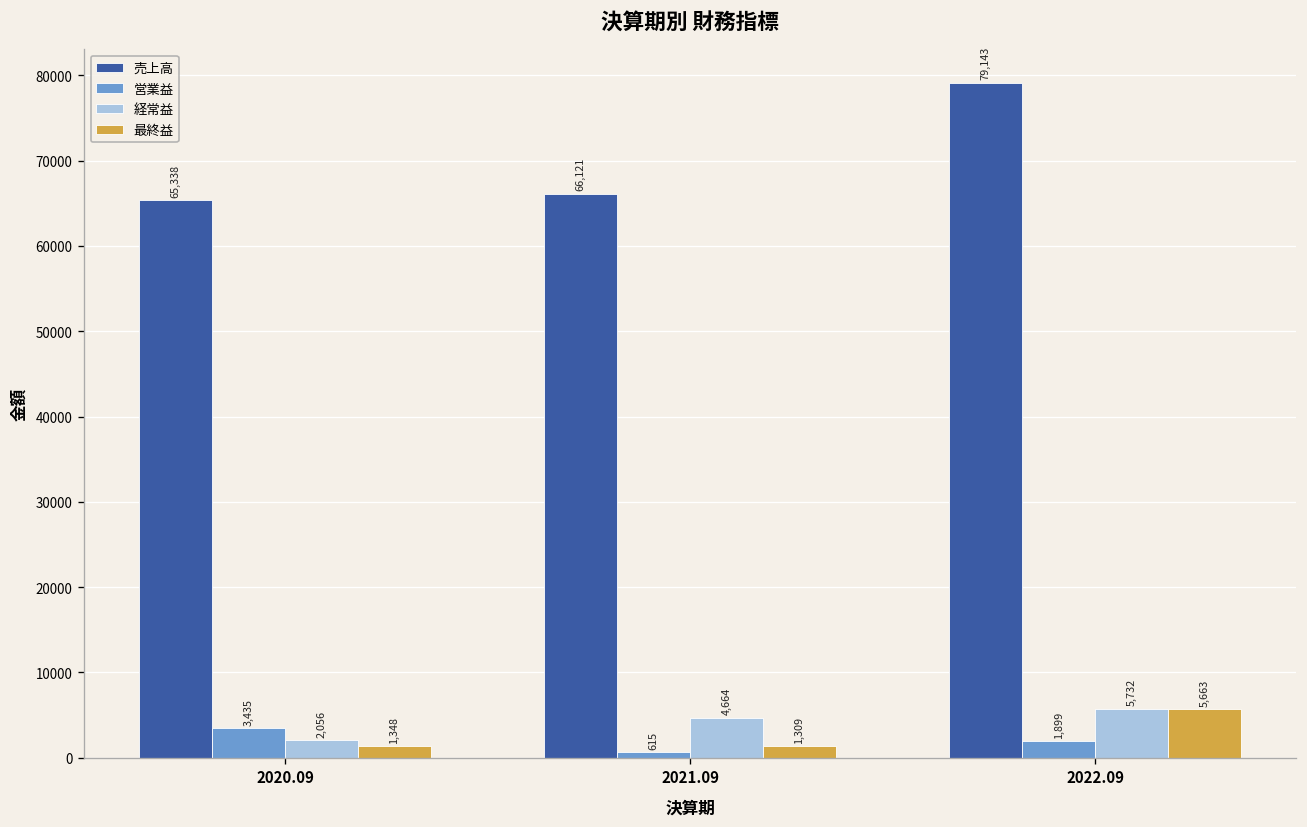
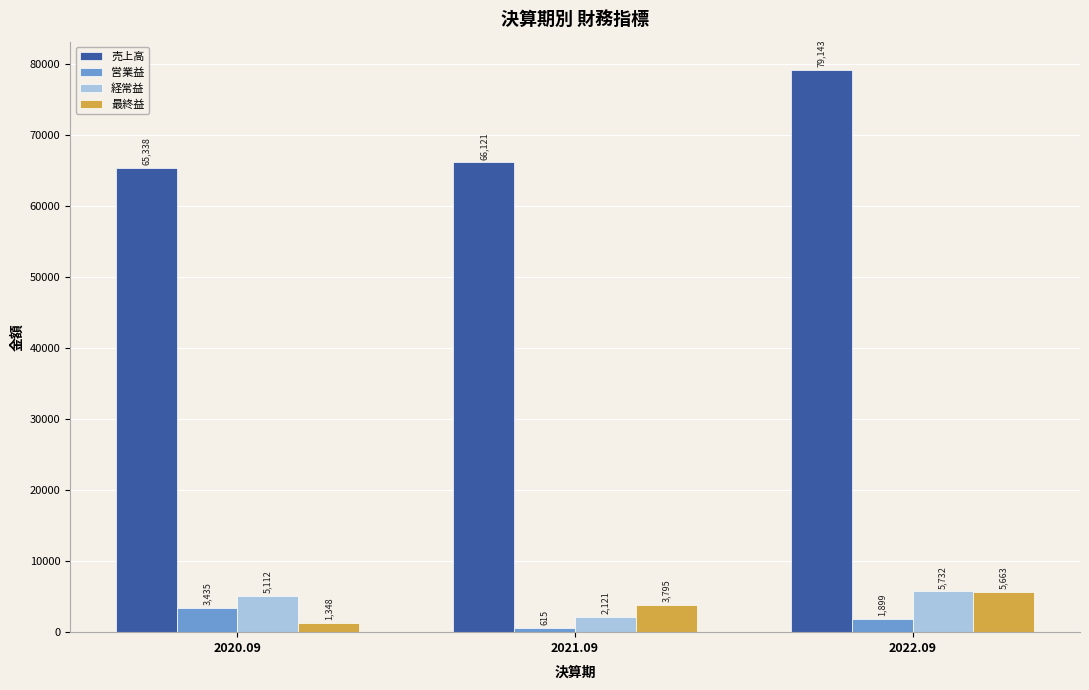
  {
    "売上高": {
      "2020.09": "65,338",
      "2021.09": "66,121",
      "2022.09": "79,143"
    },
    "営業益": {
      "2020.09": "3,435",
      "2021.09": "615",
      "2022.09": "1,899"
    },
    "経常益": {
-     "2020.09": "2,056",
-     "2021.09": "4,664",
+     "2020.09": "5,112",
+     "2021.09": "2,121",
      "2022.09": "5,732"
    },
    "最終益": {
      "2020.09": "1,348",
-     "2021.09": "1,309",
+     "2021.09": "3,795",
      "2022.09": "5,663"
    }
  }
